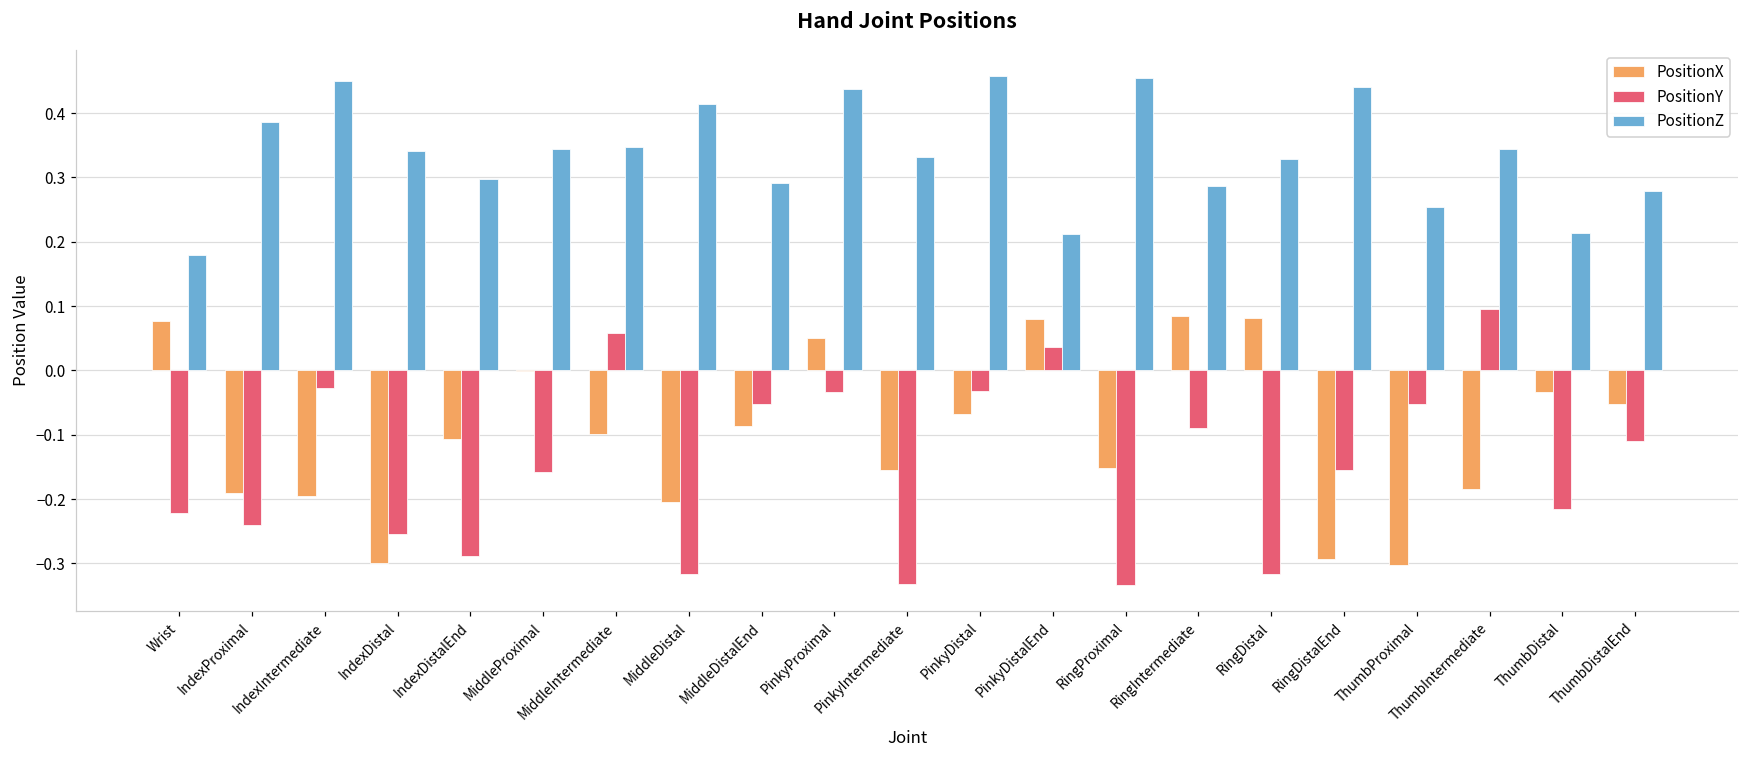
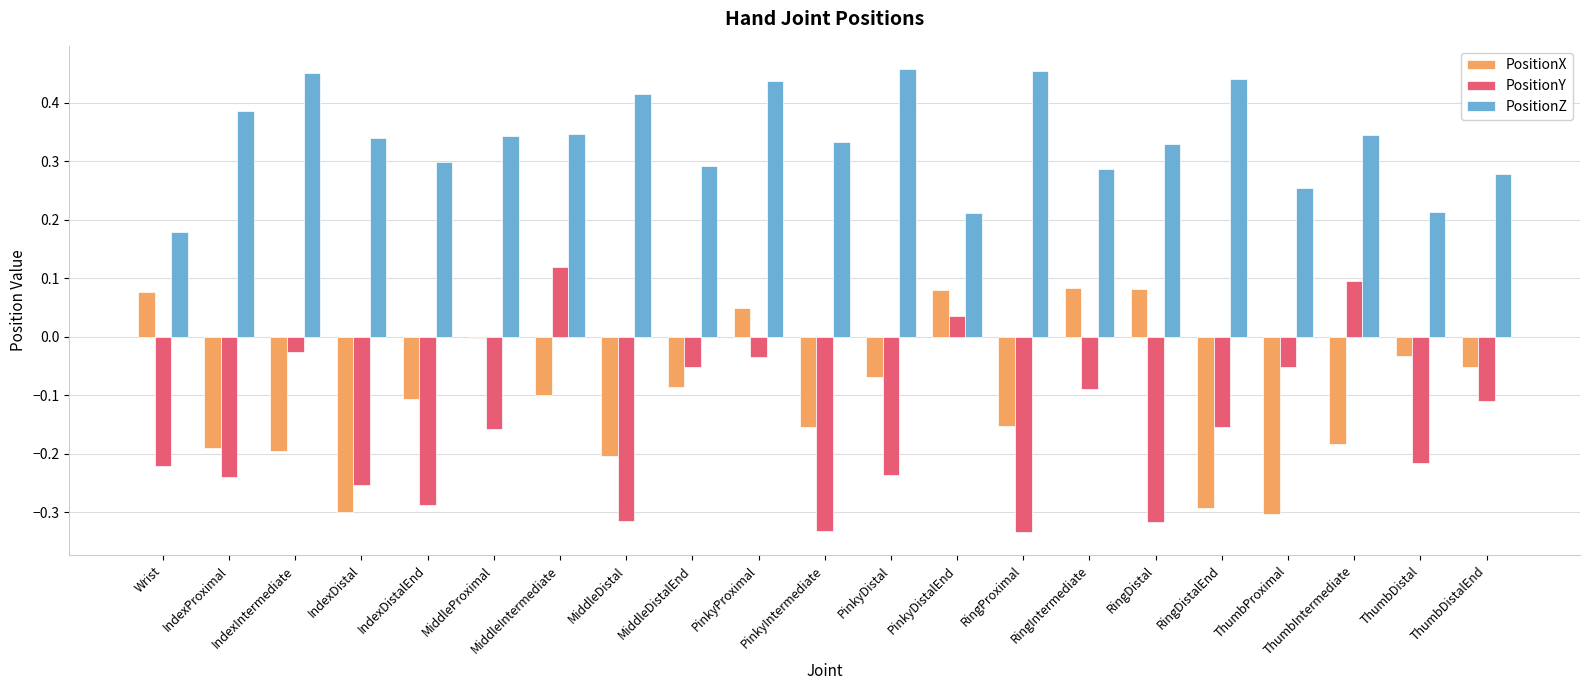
  {
    "PositionX": {
      "Wrist": 0.08,
      "IndexProximal": -0.19,
      "IndexIntermediate": -0.20,
      "IndexDistal": -0.30,
      "IndexDistalEnd": -0.11,
      "MiddleIntermediate": -0.10,
      "MiddleDistal": -0.20,
      "MiddleDistalEnd": -0.09,
      "PinkyProximal": 0.05,
      "PinkyIntermediate": -0.15,
      "PinkyDistal": -0.07,
      "PinkyDistalEnd": 0.08,
      "RingProximal": -0.15,
      "RingIntermediate": 0.08,
      "RingDistal": 0.08,
      "RingDistalEnd": -0.29,
      "ThumbProximal": -0.30,
      "ThumbIntermediate": -0.18,
      "ThumbDistal": -0.03,
      "ThumbDistalEnd": -0.05
    },
    "PositionY": {
      "Wrist": -0.22,
      "IndexProximal": -0.24,
      "IndexIntermediate": -0.03,
      "IndexDistal": -0.25,
      "IndexDistalEnd": -0.29,
      "MiddleProximal": -0.16,
-     "MiddleIntermediate": 0.06,
+     "MiddleIntermediate": 0.12,
      "MiddleDistal": -0.32,
      "MiddleDistalEnd": -0.05,
      "PinkyProximal": -0.03,
      "PinkyIntermediate": -0.33,
-     "PinkyDistal": -0.03,
+     "PinkyDistal": -0.24,
      "PinkyDistalEnd": 0.04,
      "RingProximal": -0.33,
      "RingIntermediate": -0.09,
      "RingDistal": -0.32,
      "RingDistalEnd": -0.15,
      "ThumbProximal": -0.05,
      "ThumbIntermediate": 0.09,
      "ThumbDistal": -0.22,
      "ThumbDistalEnd": -0.11
    },
    "PositionZ": {
      "Wrist": 0.18,
      "IndexProximal": 0.39,
      "IndexIntermediate": 0.45,
      "IndexDistal": 0.34,
      "IndexDistalEnd": 0.30,
      "MiddleProximal": 0.34,
      "MiddleIntermediate": 0.35,
      "MiddleDistal": 0.41,
      "MiddleDistalEnd": 0.29,
      "PinkyProximal": 0.44,
      "PinkyIntermediate": 0.33,
      "PinkyDistal": 0.46,
      "PinkyDistalEnd": 0.21,
      "RingProximal": 0.45,
      "RingIntermediate": 0.29,
      "RingDistal": 0.33,
      "RingDistalEnd": 0.44,
      "ThumbProximal": 0.25,
      "ThumbIntermediate": 0.34,
      "ThumbDistal": 0.21,
      "ThumbDistalEnd": 0.28
    }
  }
